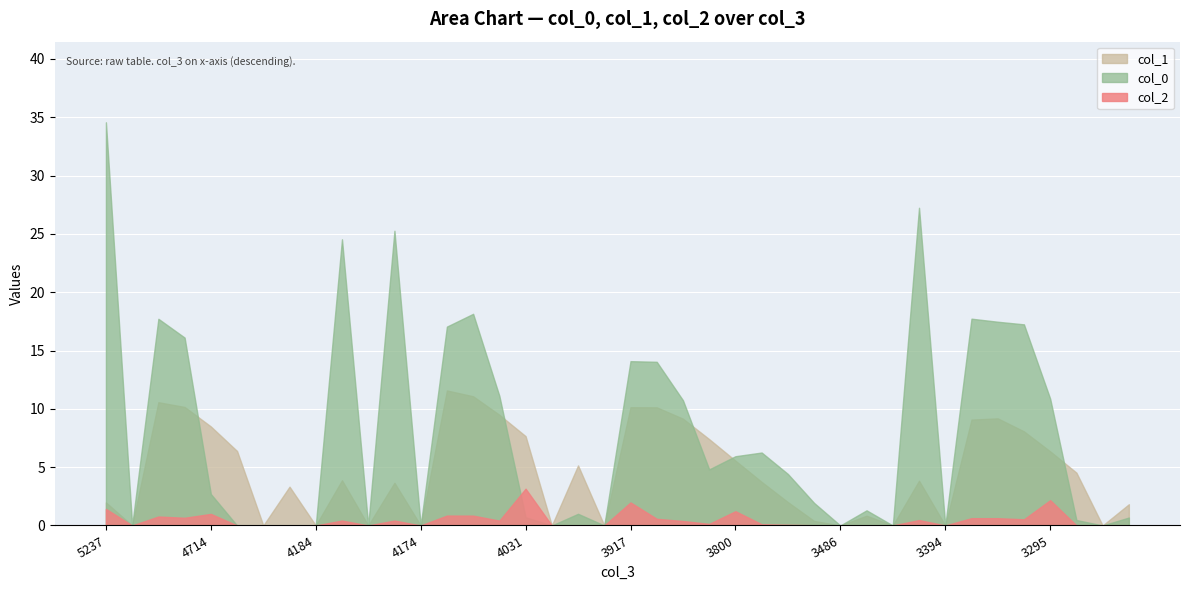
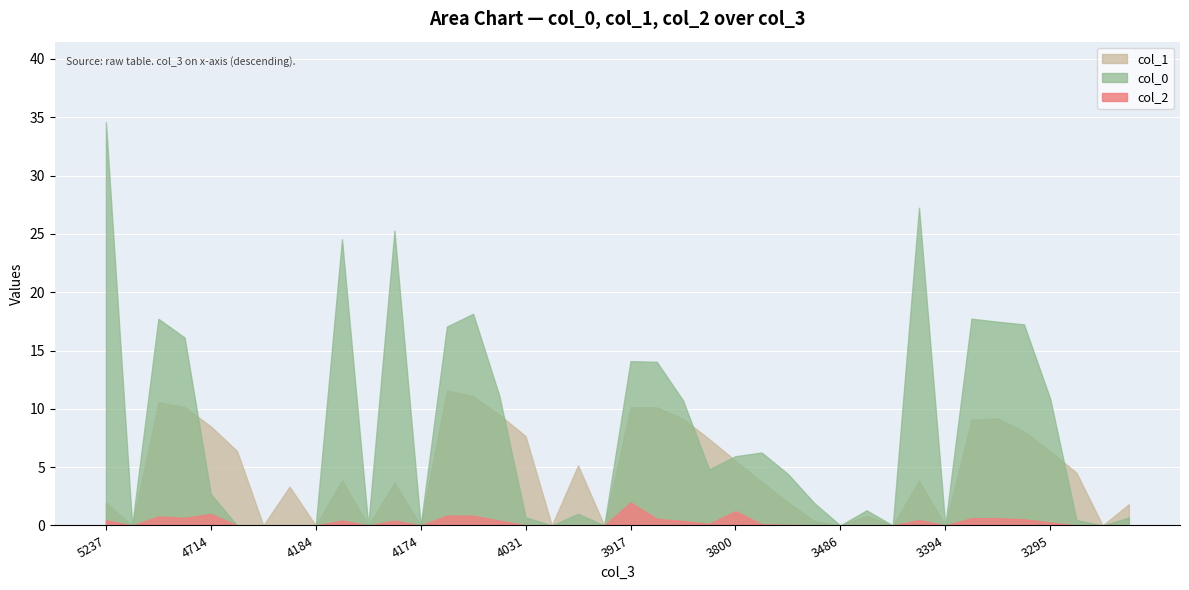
  {
    "col_2": {
-     "5237": 1.4,
+     "5237": 0.5,
      "4714": 1.0,
-     "4031": 3.2,
+     "4031": 0.0,
      "3917": 2.0,
      "3800": 1.2,
-     "3295": 2.2
+     "3295": 0.3
    }
  }
